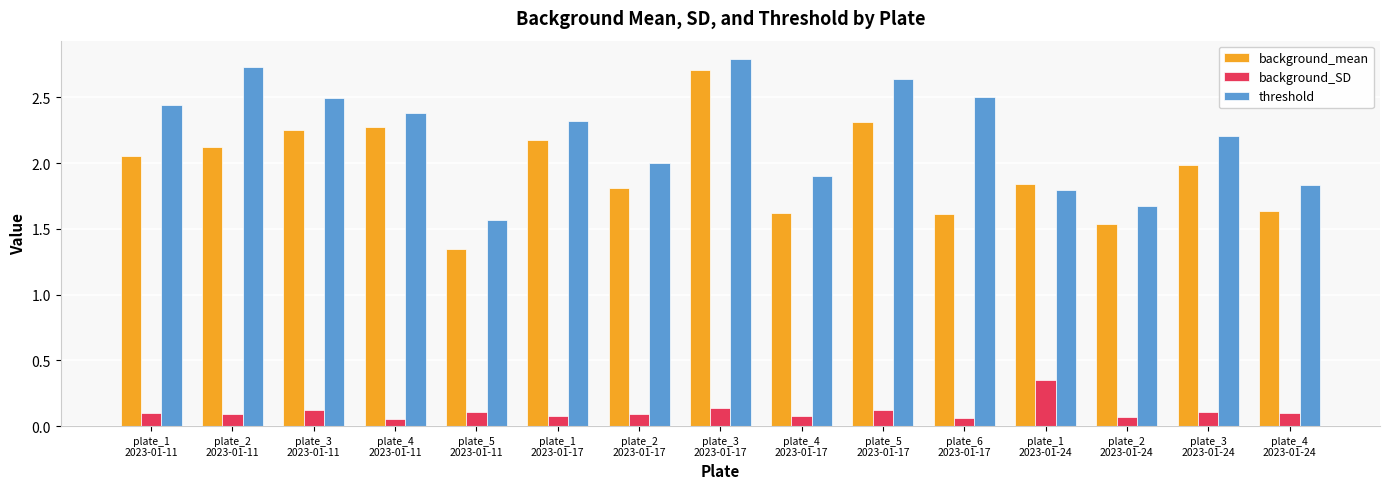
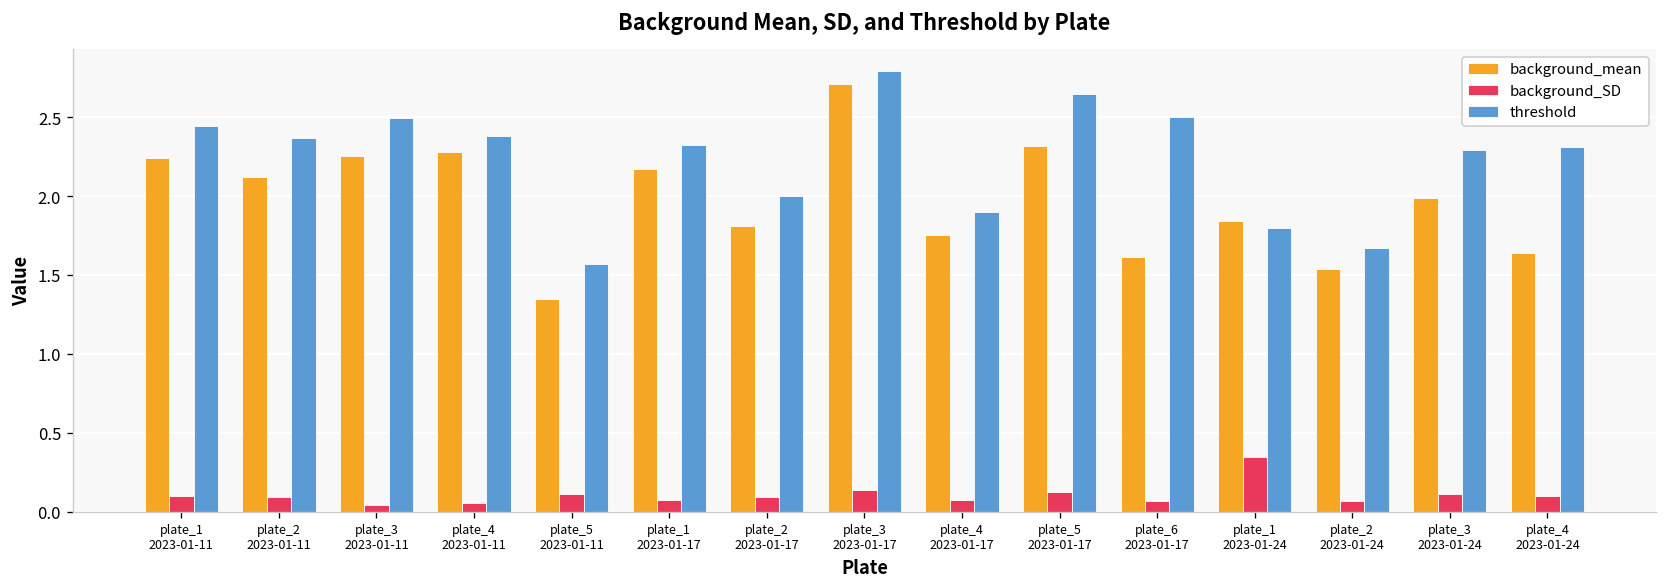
  {
    "background_mean": {
-     "plate_1 2023-01-11": 2.06,
+     "plate_1 2023-01-11": 2.24,
      "plate_2 2023-01-11": 2.12,
      "plate_3 2023-01-11": 2.25,
      "plate_4 2023-01-11": 2.28,
      "plate_5 2023-01-11": 1.35,
      "plate_1 2023-01-17": 2.17,
      "plate_2 2023-01-17": 1.81,
      "plate_3 2023-01-17": 2.71,
-     "plate_4 2023-01-17": 1.62,
+     "plate_4 2023-01-17": 1.75,
      "plate_5 2023-01-17": 2.32,
      "plate_6 2023-01-17": 1.61,
      "plate_1 2023-01-24": 1.84,
      "plate_2 2023-01-24": 1.54,
      "plate_3 2023-01-24": 1.99,
      "plate_4 2023-01-24": 1.64
    },
    "background_SD": {
      "plate_1 2023-01-11": 0.10,
      "plate_2 2023-01-11": 0.09,
-     "plate_3 2023-01-11": 0.12,
+     "plate_3 2023-01-11": 0.04,
      "plate_4 2023-01-11": 0.05,
      "plate_5 2023-01-11": 0.11,
      "plate_1 2023-01-17": 0.07,
      "plate_2 2023-01-17": 0.10,
      "plate_3 2023-01-17": 0.14,
      "plate_4 2023-01-17": 0.07,
      "plate_5 2023-01-17": 0.12,
      "plate_6 2023-01-17": 0.07,
      "plate_1 2023-01-24": 0.35,
      "plate_2 2023-01-24": 0.07,
      "plate_3 2023-01-24": 0.11,
      "plate_4 2023-01-24": 0.10
    },
    "threshold": {
      "plate_1 2023-01-11": 2.44,
-     "plate_2 2023-01-11": 2.73,
+     "plate_2 2023-01-11": 2.37,
      "plate_3 2023-01-11": 2.50,
      "plate_4 2023-01-11": 2.38,
      "plate_5 2023-01-11": 1.57,
      "plate_1 2023-01-17": 2.32,
      "plate_2 2023-01-17": 2.00,
      "plate_3 2023-01-17": 2.79,
      "plate_4 2023-01-17": 1.90,
      "plate_5 2023-01-17": 2.64,
      "plate_6 2023-01-17": 2.50,
      "plate_1 2023-01-24": 1.80,
      "plate_2 2023-01-24": 1.67,
-     "plate_3 2023-01-24": 2.21,
-     "plate_4 2023-01-24": 1.83
+     "plate_3 2023-01-24": 2.29,
+     "plate_4 2023-01-24": 2.31
    }
  }
